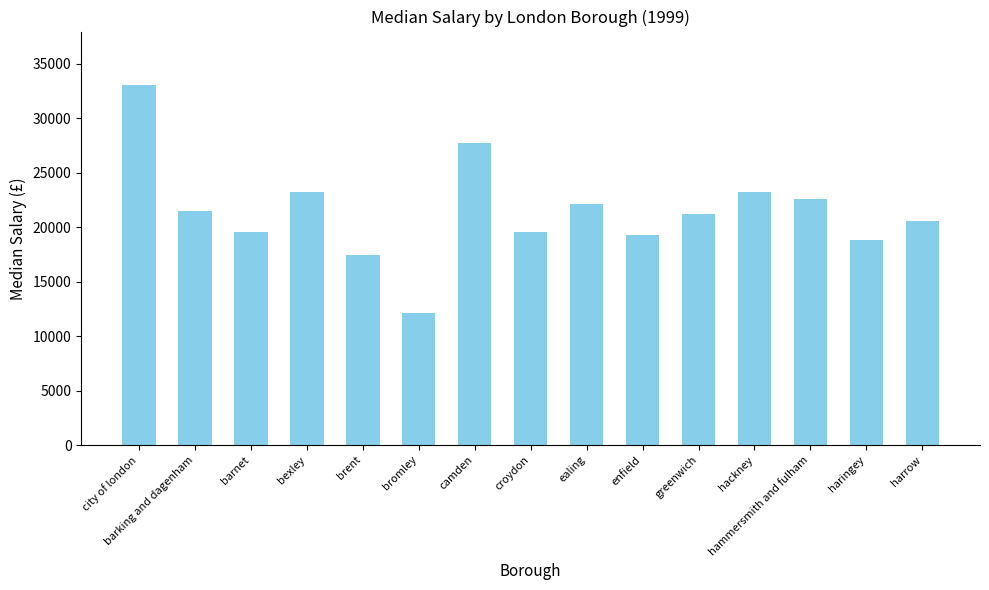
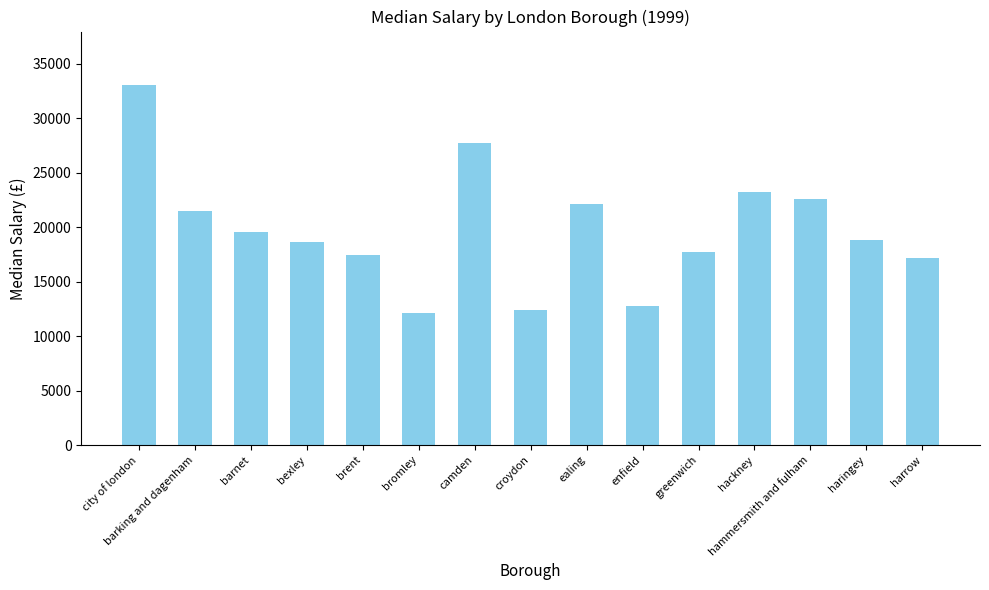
  {
    "city of london": 33000,
    "barking and dagenham": 21500,
    "barnet": 19600,
-   "bexley": 23300,
+   "bexley": 18600,
    "brent": 17400,
    "bromley": 12100,
    "camden": 27700,
-   "croydon": 19600,
+   "croydon": 12400,
    "ealing": 22100,
-   "enfield": 19300,
-   "greenwich": 21200,
+   "enfield": 12800,
+   "greenwich": 17700,
    "hackney": 23200,
    "hammersmith and fulham": 22600,
    "haringey": 18800,
-   "harrow": 20600
+   "harrow": 17100
  }
